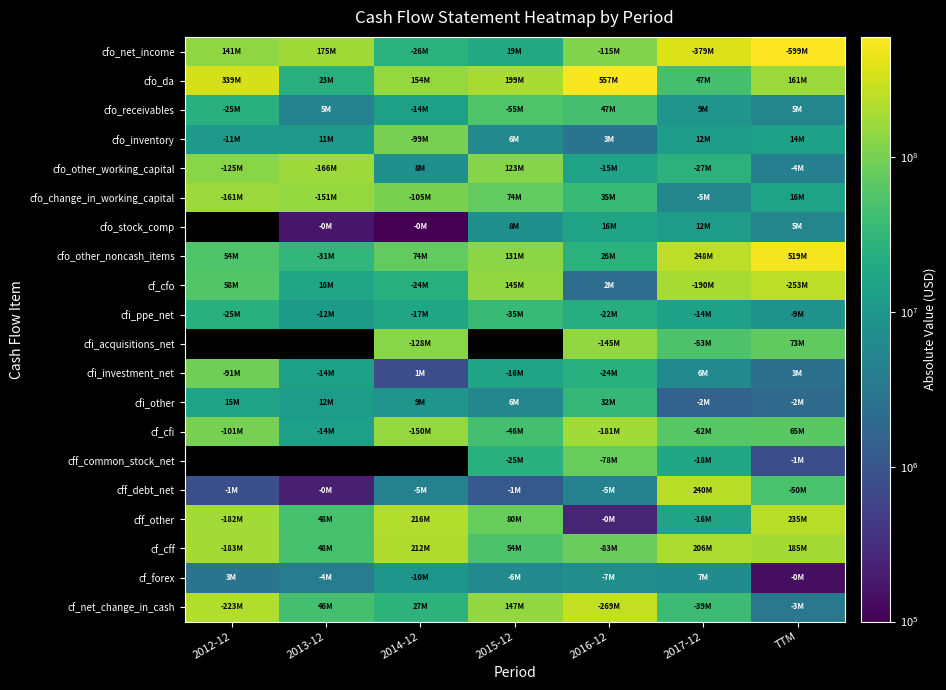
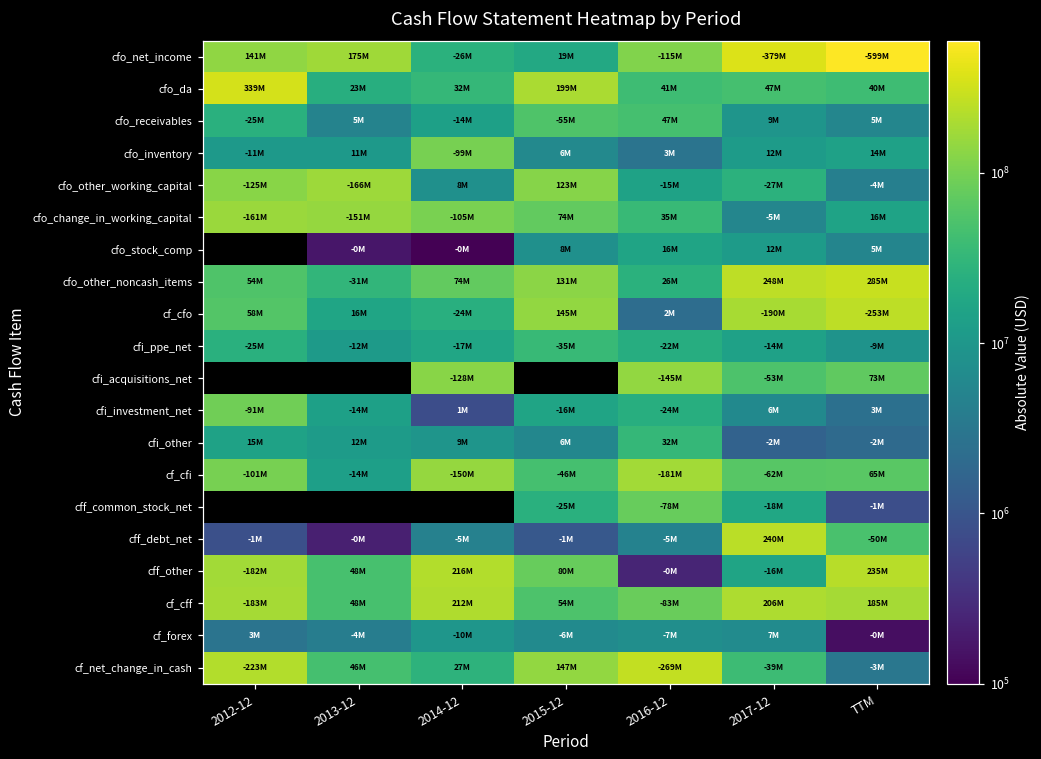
  {
    "cfo_net_income": {
      "2012-12": "141M",
      "2013-12": "175M",
      "2014-12": "-26M",
      "2015-12": "19M",
      "2016-12": "-115M",
      "2017-12": "-379M",
      "TTM": "-599M"
    },
    "cfo_da": {
      "2012-12": "339M",
      "2013-12": "23M",
-     "2014-12": "154M",
+     "2014-12": "32M",
      "2015-12": "199M",
-     "2016-12": "557M",
+     "2016-12": "41M",
      "2017-12": "47M",
-     "TTM": "161M"
+     "TTM": "40M"
    },
    "cfo_receivables": {
      "2012-12": "-25M",
      "2013-12": "5M",
      "2014-12": "-14M",
      "2015-12": "-55M",
      "2016-12": "47M",
      "2017-12": "9M",
      "TTM": "5M"
    },
    "cfo_inventory": {
      "2012-12": "-11M",
      "2013-12": "11M",
      "2014-12": "-99M",
      "2015-12": "6M",
      "2016-12": "3M",
      "2017-12": "12M",
      "TTM": "14M"
    },
    "cfo_other_working_capital": {
      "2012-12": "-125M",
      "2013-12": "-166M",
      "2014-12": "8M",
      "2015-12": "123M",
      "2016-12": "-15M",
      "2017-12": "-27M",
      "TTM": "-4M"
    },
    "cfo_change_in_working_capital": {
      "2012-12": "-161M",
      "2013-12": "-151M",
      "2014-12": "-105M",
      "2015-12": "74M",
      "2016-12": "35M",
      "2017-12": "-5M",
      "TTM": "16M"
    },
    "cfo_stock_comp": {
      "2013-12": "-0M",
      "2014-12": "-0M",
      "2015-12": "8M",
      "2016-12": "16M",
      "2017-12": "12M",
      "TTM": "5M"
    },
    "cfo_other_noncash_items": {
      "2012-12": "54M",
      "2013-12": "-31M",
      "2014-12": "74M",
      "2015-12": "131M",
      "2016-12": "26M",
      "2017-12": "248M",
-     "TTM": "519M"
+     "TTM": "285M"
    },
    "cf_cfo": {
      "2012-12": "58M",
      "2013-12": "16M",
      "2014-12": "-24M",
      "2015-12": "145M",
      "2016-12": "2M",
      "2017-12": "-190M",
      "TTM": "-253M"
    },
    "cfi_ppe_net": {
      "2012-12": "-25M",
      "2013-12": "-12M",
      "2014-12": "-17M",
      "2015-12": "-35M",
      "2016-12": "-22M",
      "2017-12": "-14M",
      "TTM": "-9M"
    },
    "cfi_acquisitions_net": {
      "2014-12": "-128M",
      "2016-12": "-145M",
      "2017-12": "-53M",
      "TTM": "73M"
    },
    "cfi_investment_net": {
      "2012-12": "-91M",
      "2013-12": "-14M",
      "2014-12": "1M",
      "2015-12": "-16M",
      "2016-12": "-24M",
      "2017-12": "6M",
      "TTM": "3M"
    },
    "cfi_other": {
      "2012-12": "15M",
      "2013-12": "12M",
      "2014-12": "9M",
      "2015-12": "6M",
      "2016-12": "32M",
      "2017-12": "-2M",
      "TTM": "-2M"
    },
    "cf_cfi": {
      "2012-12": "-101M",
      "2013-12": "-14M",
      "2014-12": "-150M",
      "2015-12": "-46M",
      "2016-12": "-181M",
      "2017-12": "-62M",
      "TTM": "65M"
    },
    "cff_common_stock_net": {
      "2015-12": "-25M",
      "2016-12": "-78M",
      "2017-12": "-18M",
      "TTM": "-1M"
    },
    "cff_debt_net": {
      "2012-12": "-1M",
      "2013-12": "-0M",
      "2014-12": "-5M",
      "2015-12": "-1M",
      "2016-12": "-5M",
      "2017-12": "240M",
      "TTM": "-50M"
    },
    "cff_other": {
      "2012-12": "-182M",
      "2013-12": "48M",
      "2014-12": "216M",
      "2015-12": "80M",
      "2016-12": "-0M",
      "2017-12": "-16M",
      "TTM": "235M"
    },
    "cf_cff": {
      "2012-12": "-183M",
      "2013-12": "48M",
      "2014-12": "212M",
      "2015-12": "54M",
      "2016-12": "-83M",
      "2017-12": "206M",
      "TTM": "185M"
    },
    "cf_forex": {
      "2012-12": "3M",
      "2013-12": "-4M",
      "2014-12": "-10M",
      "2015-12": "-6M",
      "2016-12": "-7M",
      "2017-12": "7M",
      "TTM": "-0M"
    },
    "cf_net_change_in_cash": {
      "2012-12": "-223M",
      "2013-12": "46M",
      "2014-12": "27M",
      "2015-12": "147M",
      "2016-12": "-269M",
      "2017-12": "-39M",
      "TTM": "-3M"
    }
  }
